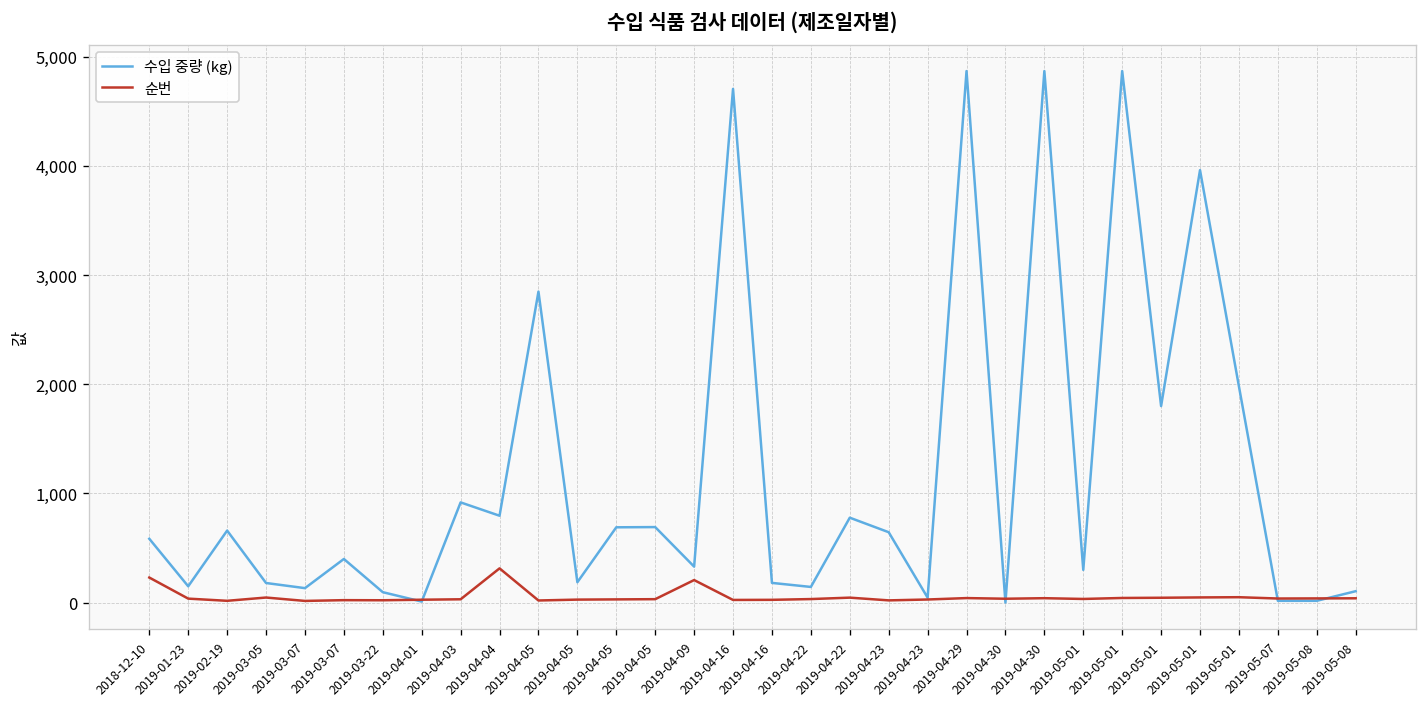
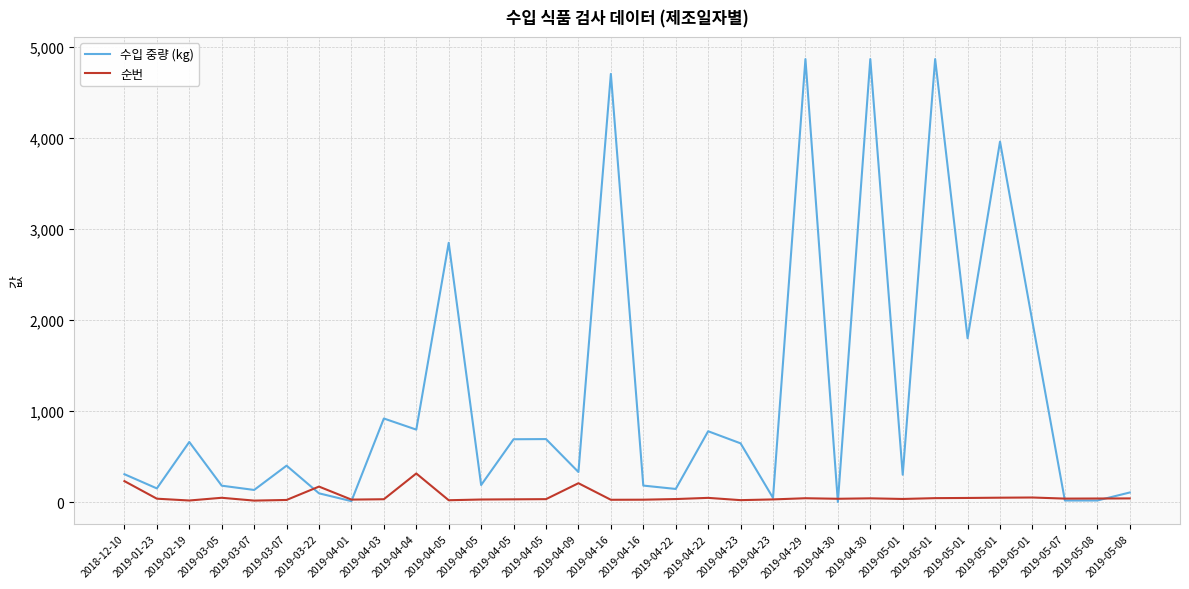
  {
    "수입 중량 (kg)": {
-     "2018-12-10": "600",
+     "2018-12-10": "300",
      "2019-01-23": "200",
      "2019-02-19": "700",
      "2019-03-05": "200",
      "2019-03-22": "100",
      "2019-04-03": "900",
      "2019-04-04": "800",
      "2019-04-09": "300",
      "2019-04-29": "4,900"
    },
    "순번": {
      "2018-12-10": "200",
      "2019-01-23": "0",
      "2019-02-19": "0",
      "2019-03-05": "0",
-     "2019-03-22": "0",
+     "2019-03-22": "200",
      "2019-04-03": "0",
      "2019-04-04": "300",
      "2019-04-09": "200",
      "2019-04-29": "0"
    }
  }
